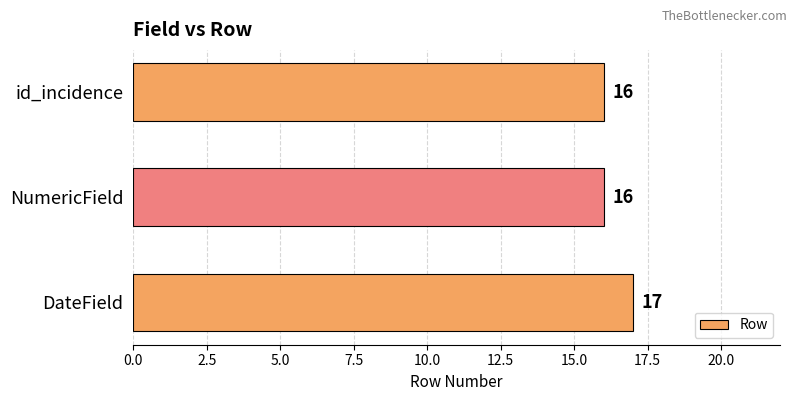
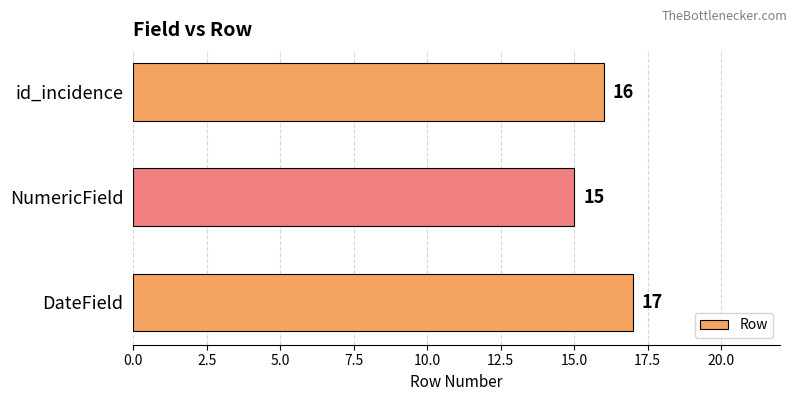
  {
    "id_incidence": 16,
-   "NumericField": 16,
+   "NumericField": 15,
    "DateField": 17
  }
